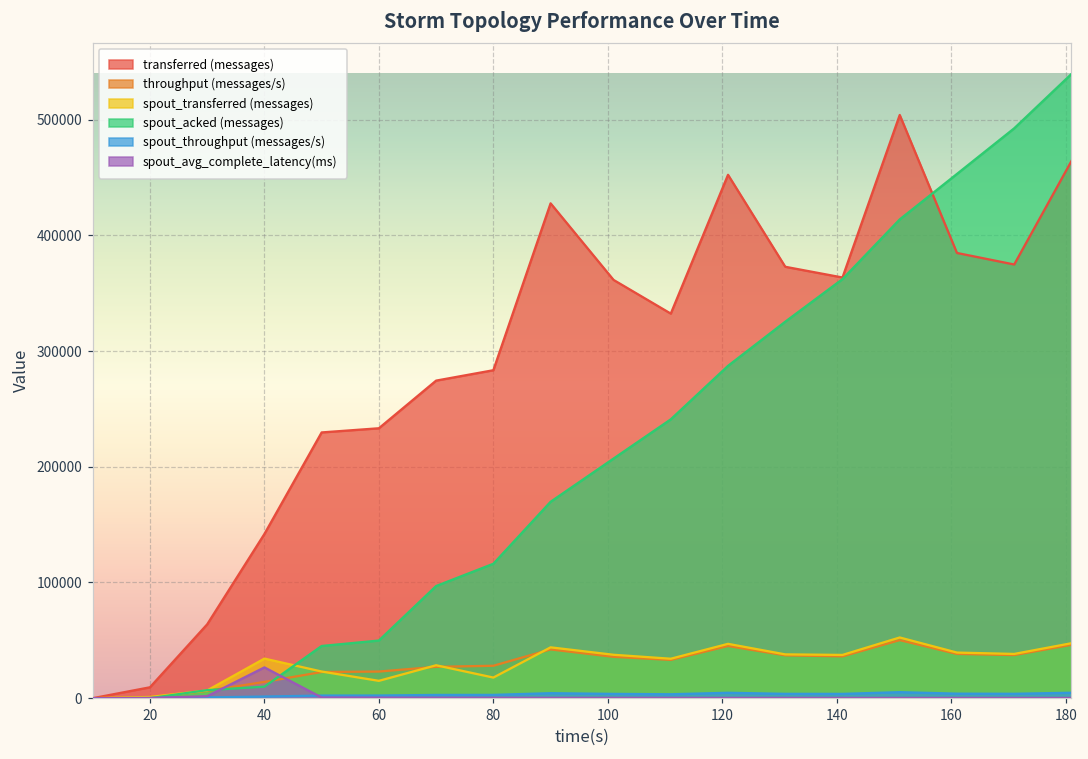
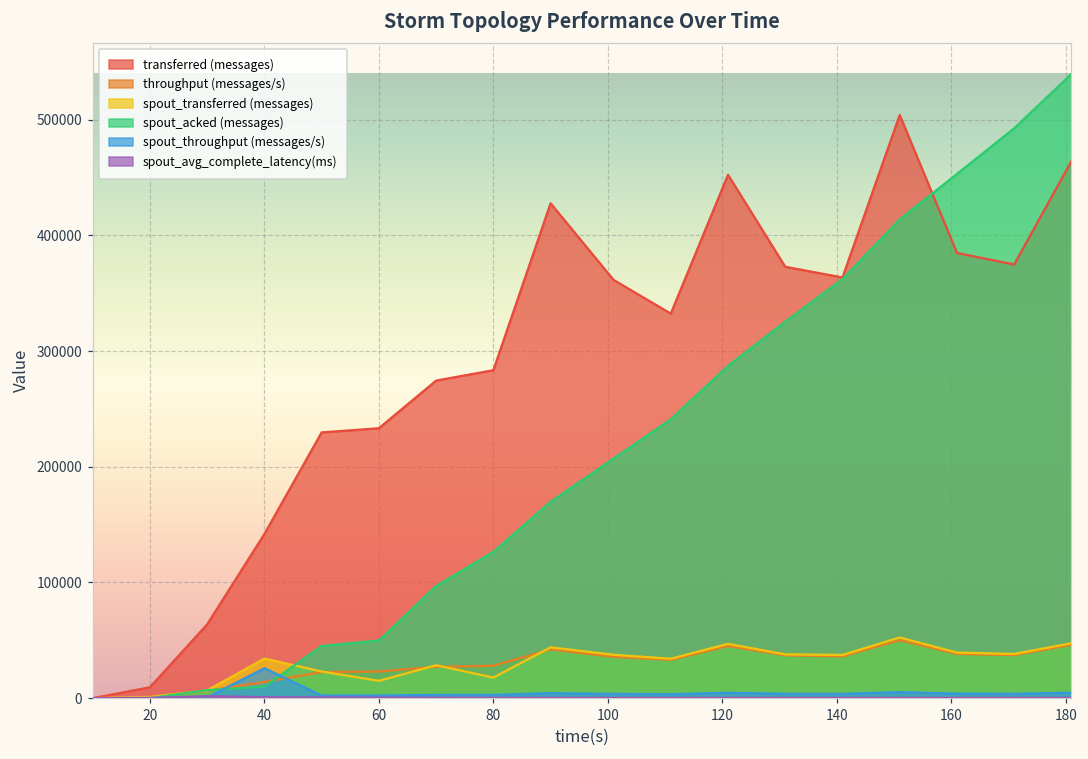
  {
    "spout_transferred (messages)": {
      "40": 34000,
      "60": 15000,
      "80": 18000
    },
    "spout_acked (messages)": {
      "40": 10000,
      "60": 50000,
-     "80": 116000
+     "80": 126000
    },
    "spout_throughput (messages/s)": {
-     "40": 1000,
+     "40": 26000,
      "80": 3000
    },
    "spout_avg_complete_latency(ms)": {
-     "40": 27000,
+     "40": 1000,
      "80": 0
    }
  }
